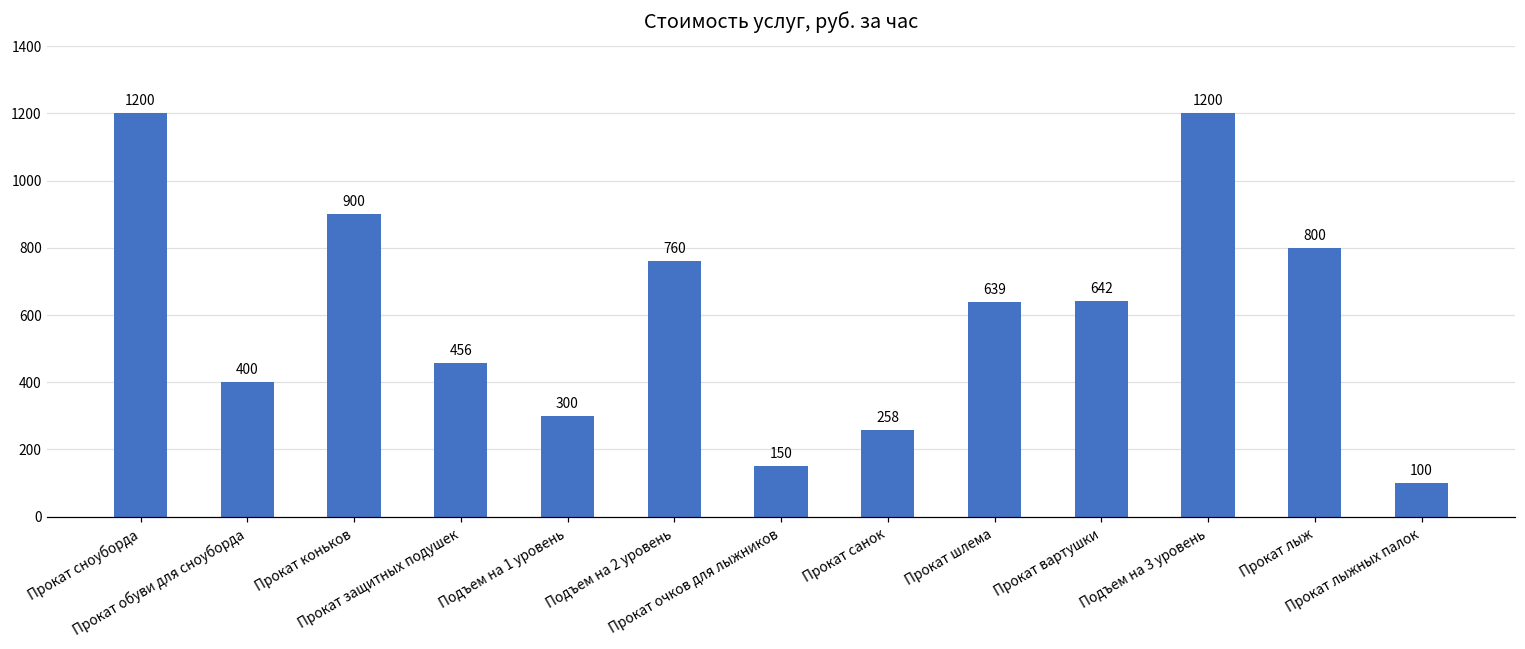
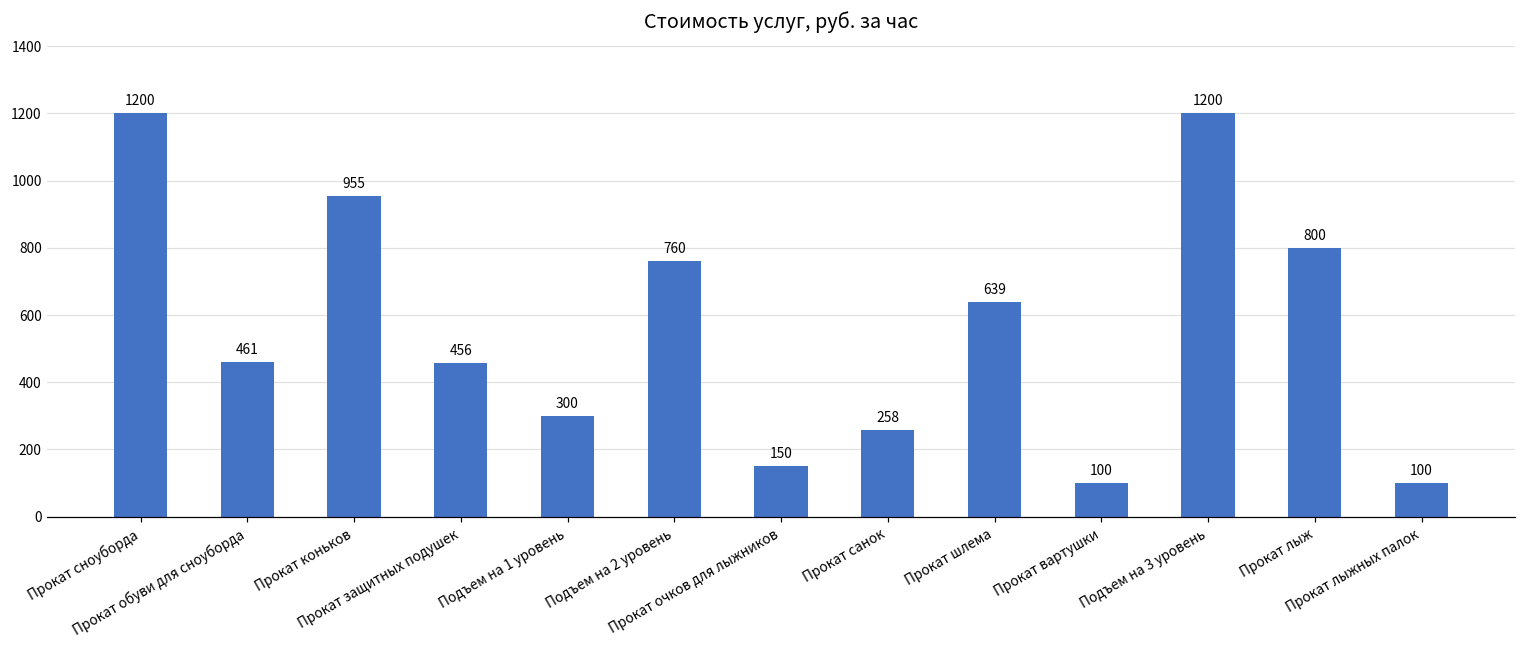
  {
    "Прокат сноуборда": 1200,
-   "Прокат обуви для сноуборда": 400,
-   "Прокат коньков": 900,
+   "Прокат обуви для сноуборда": 461,
+   "Прокат коньков": 955,
    "Прокат защитных подушек": 456,
    "Подъем на 1 уровень": 300,
    "Подъем на 2 уровень": 760,
    "Прокат очков для лыжников": 150,
    "Прокат санок": 258,
    "Прокат шлема": 639,
-   "Прокат вартушки": 642,
+   "Прокат вартушки": 100,
    "Подъем на 3 уровень": 1200,
    "Прокат лыж": 800,
    "Прокат лыжных палок": 100
  }
